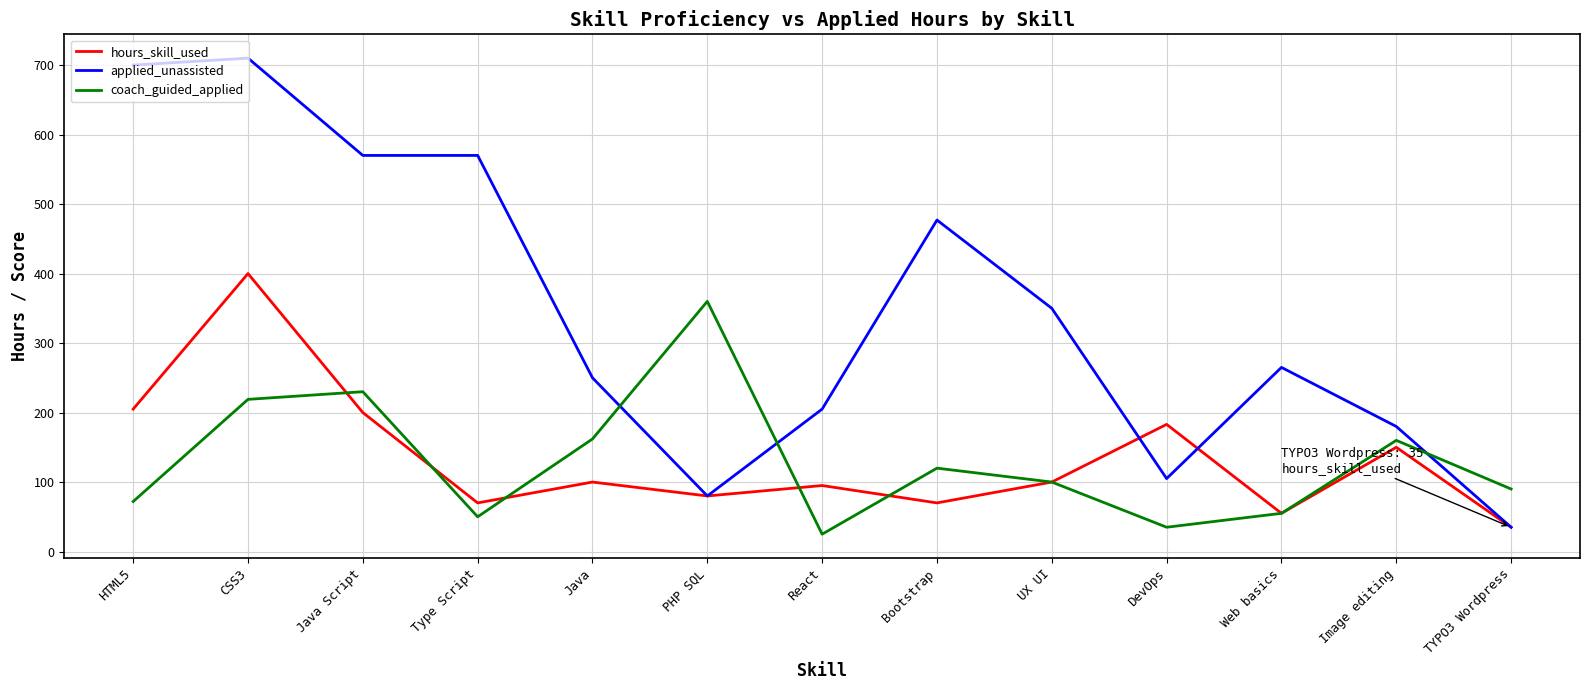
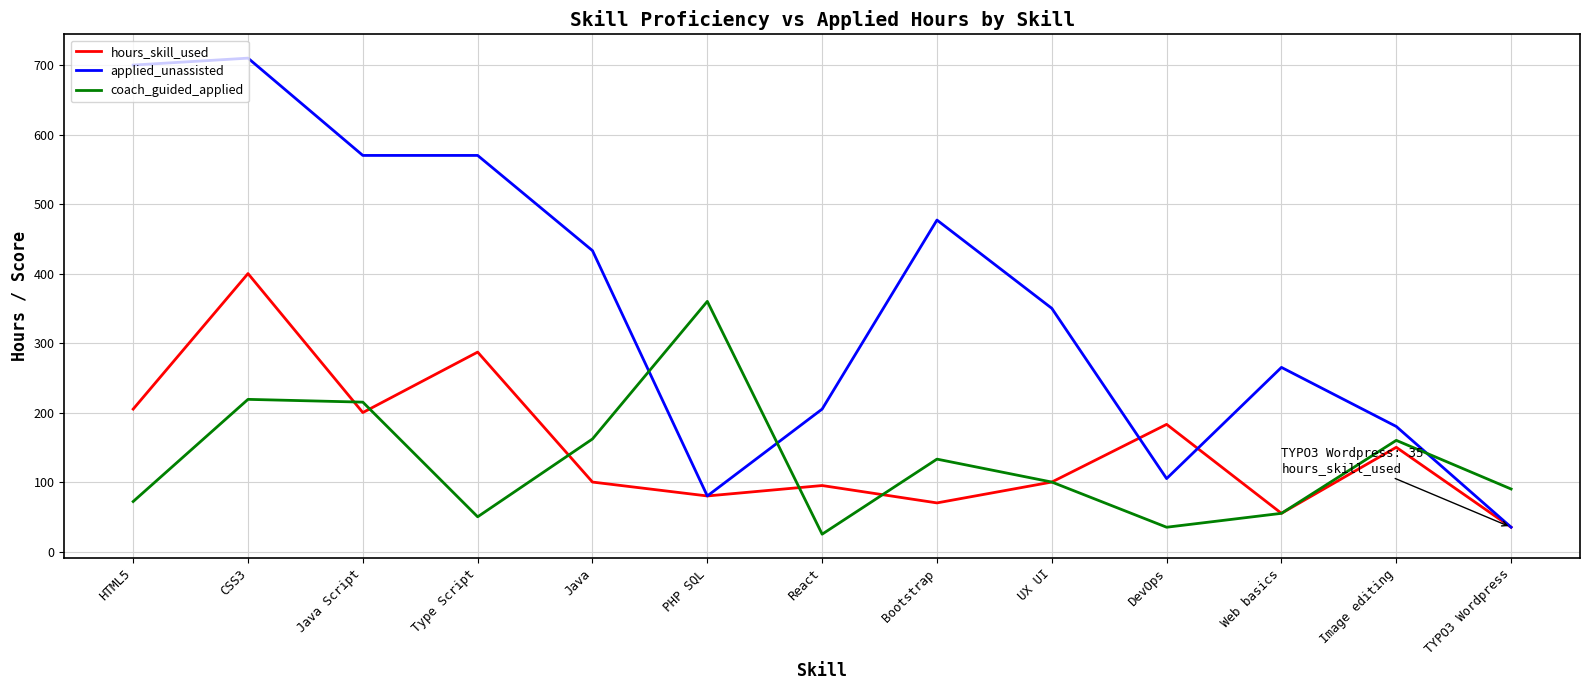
  {
    "hours_skill_used": {
      "HTML5": 210,
      "CSS3": 400,
      "Java Script": 200,
-     "Type Script": 70,
+     "Type Script": 290,
      "Java": 100,
      "React": 100,
      "Bootstrap": 70,
      "DevOps": 180
    },
    "applied_unassisted": {
      "Java Script": 570,
      "Type Script": 570,
-     "Java": 250,
+     "Java": 430,
      "React": 210,
      "Bootstrap": 480,
      "UX UI": 350,
      "DevOps": 110,
      "Web basics": 270,
      "Image editing": 180
    },
    "coach_guided_applied": {
      "HTML5": 70,
      "CSS3": 220,
-     "Java Script": 230,
+     "Java Script": 220,
      "Type Script": 50,
      "Java": 160,
      "PHP SQL": 360,
      "React": 30,
-     "Bootstrap": 120,
+     "Bootstrap": 130,
      "DevOps": 40,
      "Image editing": 160,
      "TYPO3 Wordpress": 90
    }
  }
